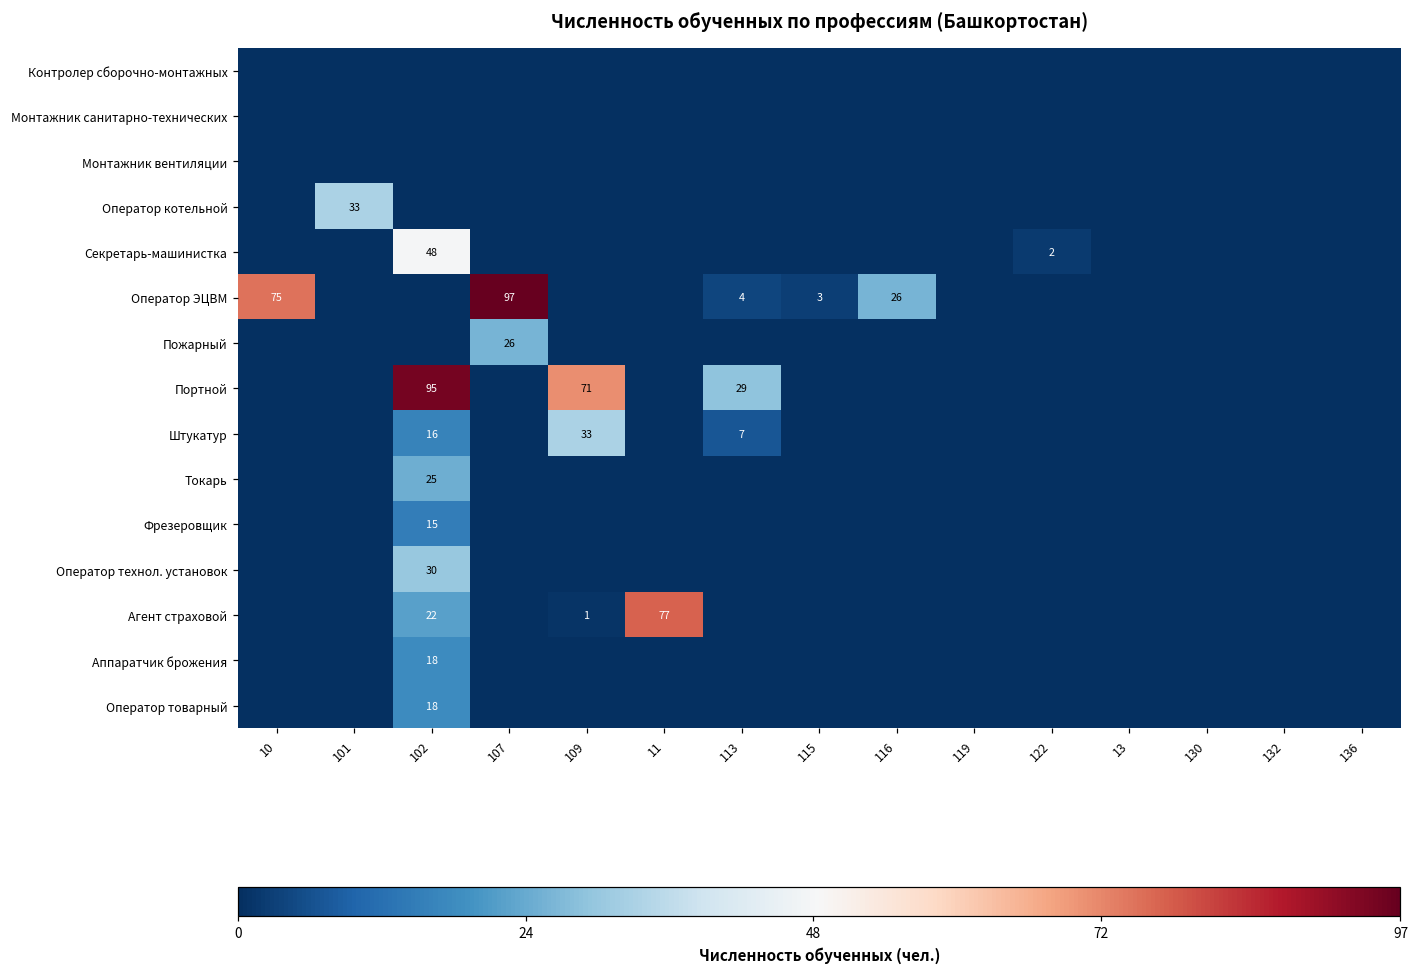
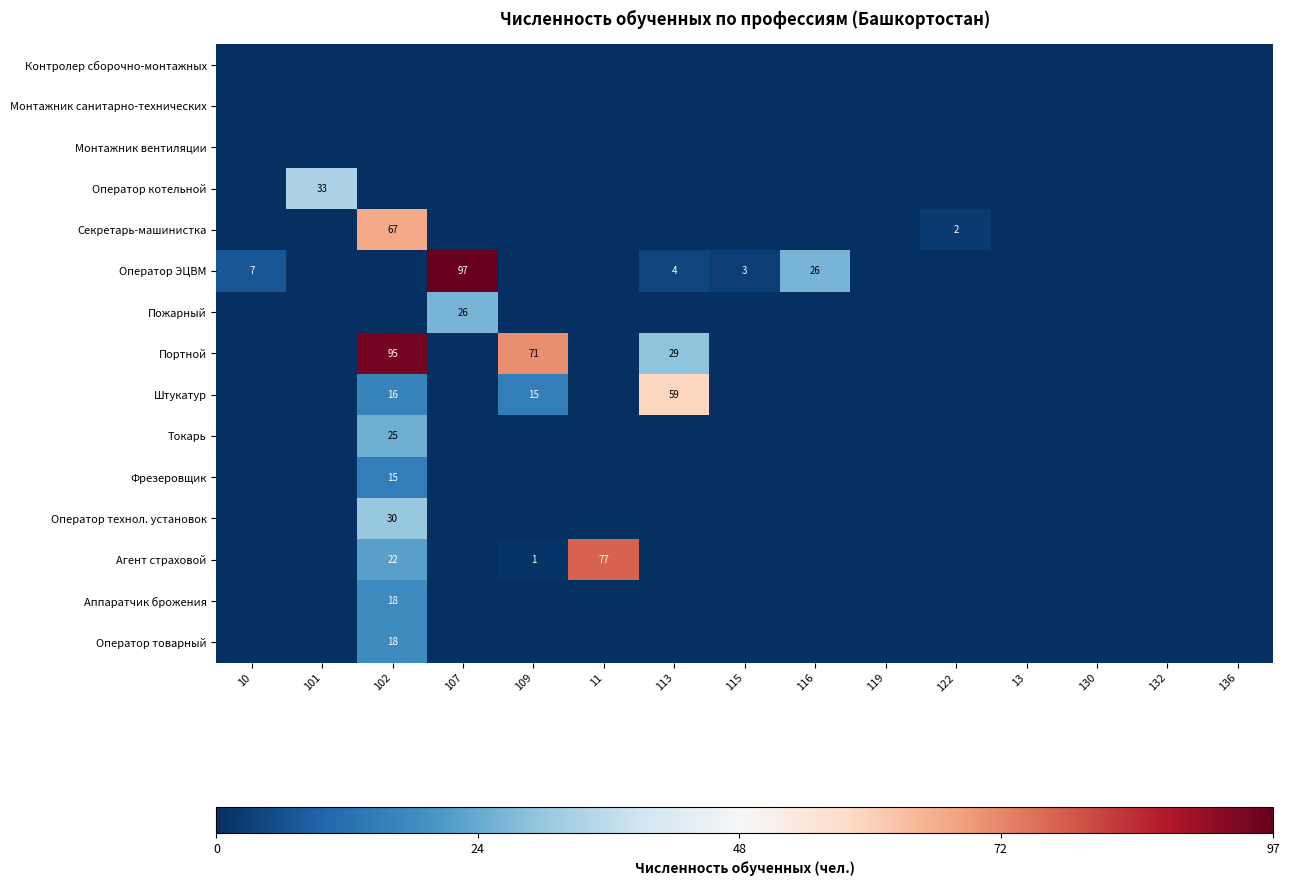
  {
    "Оператор котельной": {
      "101": 33
    },
    "Секретарь-машинистка": {
-     "102": 48,
+     "102": 67,
      "122": 2
    },
    "Оператор ЭЦВМ": {
-     "10": 75,
+     "10": 7,
      "107": 97,
      "113": 4,
      "115": 3,
      "116": 26
    },
    "Пожарный": {
      "107": 26
    },
    "Портной": {
      "102": 95,
      "109": 71,
      "113": 29
    },
    "Штукатур": {
      "102": 16,
-     "109": 33,
-     "113": 7
+     "109": 15,
+     "113": 59
    },
    "Токарь": {
      "102": 25
    },
    "Фрезеровщик": {
      "102": 15
    },
    "Оператор технол. установок": {
      "102": 30
    },
    "Агент страховой": {
      "102": 22,
      "109": 1,
      "11": 77
    },
    "Аппаратчик брожения": {
      "102": 18
    },
    "Оператор товарный": {
      "102": 18
    }
  }
